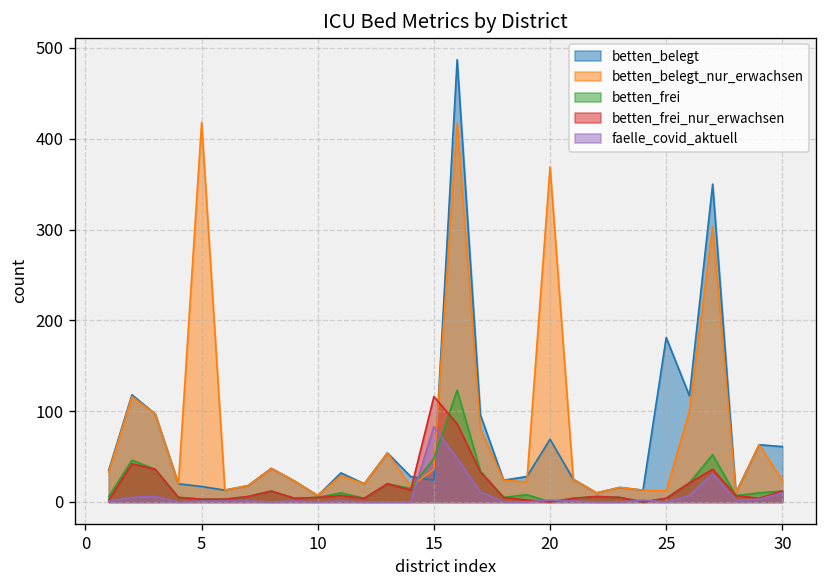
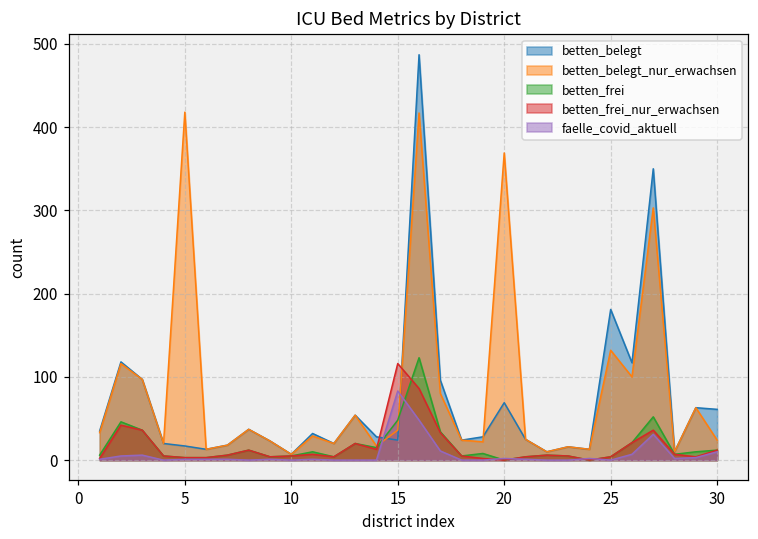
  {
    "betten_belegt": {
      "5": 20,
      "15": 20,
      "20": 70,
      "25": 180,
      "30": 60
    },
    "betten_belegt_nur_erwachsen": {
      "5": 420,
      "15": 40,
      "20": 370,
-     "25": 10,
+     "25": 130,
      "30": 20
    },
    "betten_frei": {
      "15": 50
    },
    "betten_frei_nur_erwachsen": {
      "15": 120
    },
    "faelle_covid_aktuell": {
      "10": 0,
      "15": 80,
      "25": 0
    }
  }
